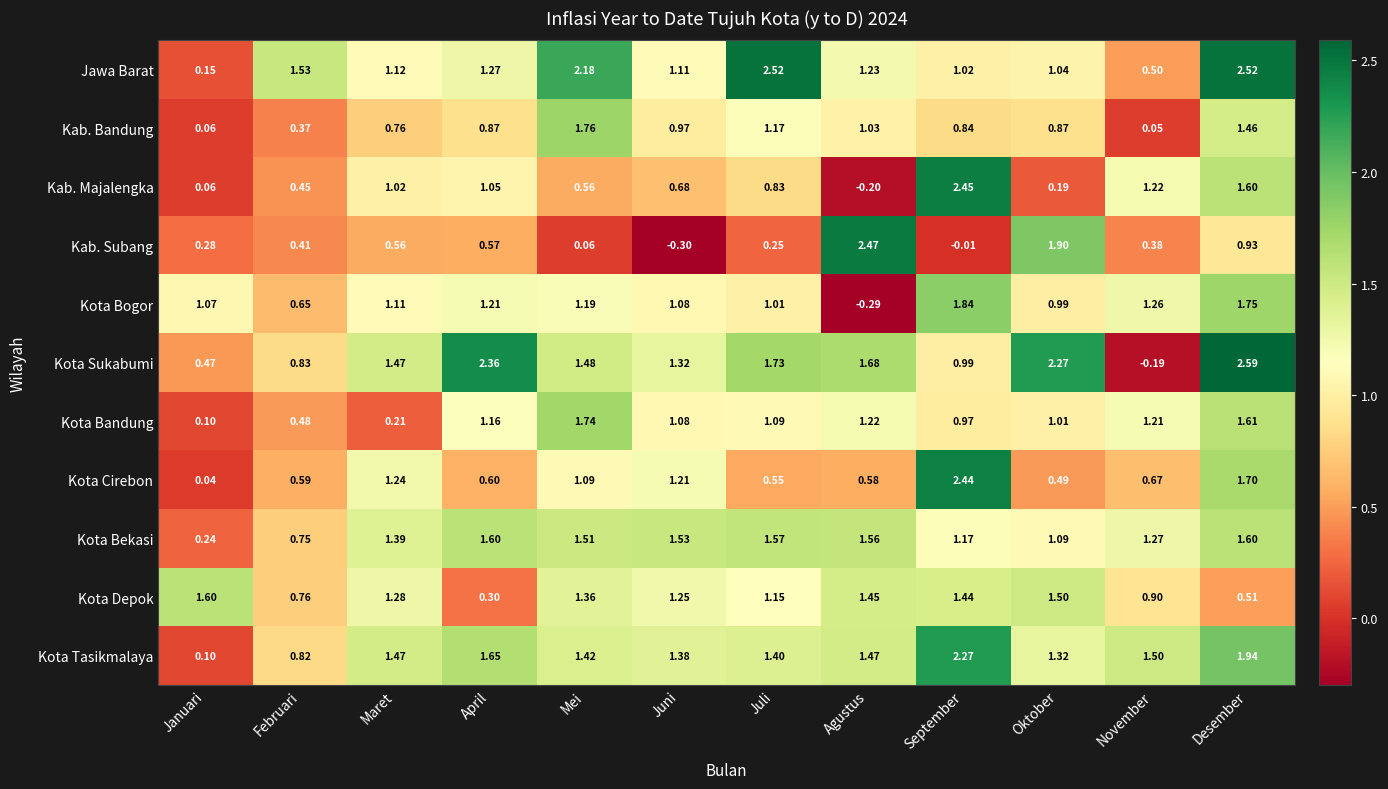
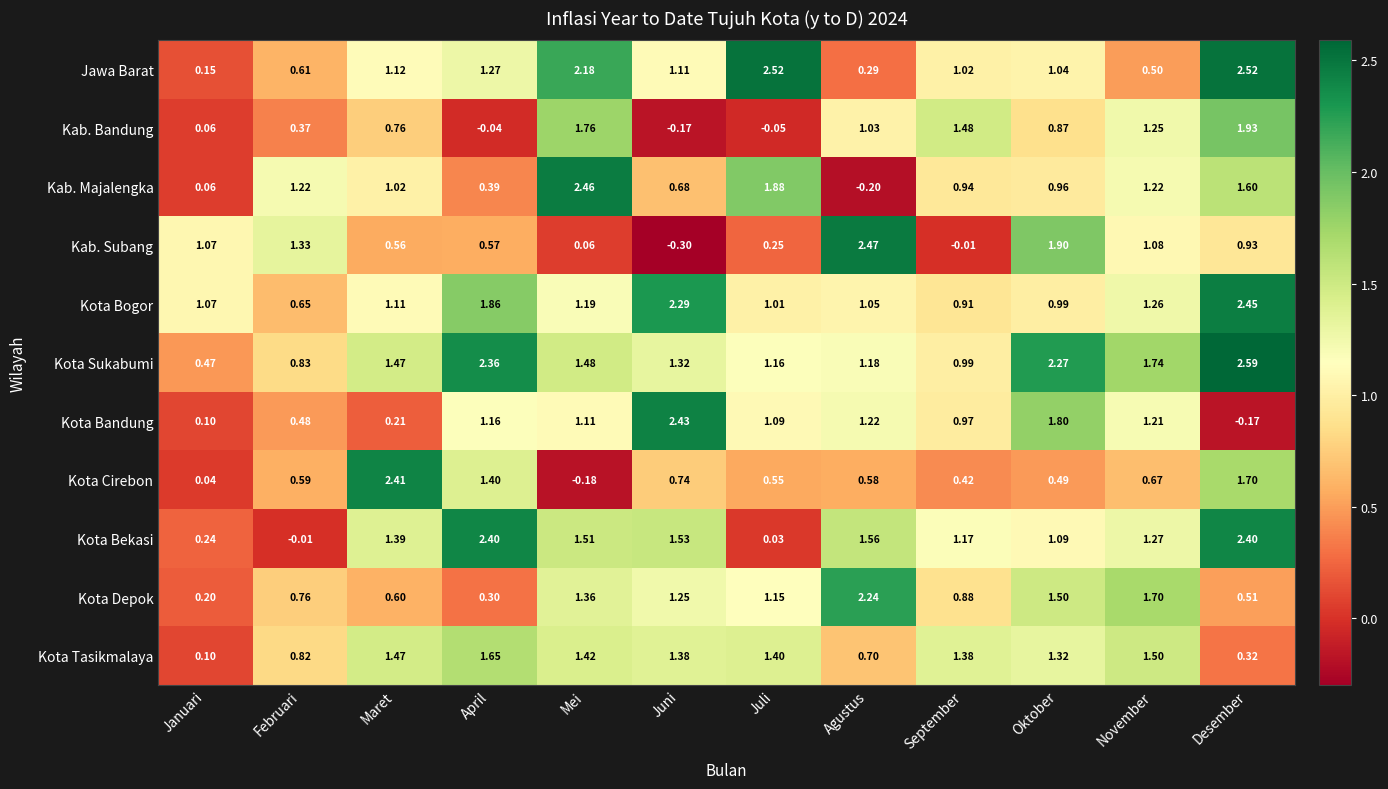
  {
    "Jawa Barat": {
      "Januari": 0.15,
-     "Februari": 1.53,
+     "Februari": 0.61,
      "Maret": 1.12,
      "April": 1.27,
      "Mei": 2.18,
      "Juni": 1.11,
      "Juli": 2.52,
-     "Agustus": 1.23,
+     "Agustus": 0.29,
      "September": 1.02,
      "Oktober": 1.04,
      "November": 0.50,
      "Desember": 2.52
    },
    "Kab. Bandung": {
      "Januari": 0.06,
      "Februari": 0.37,
      "Maret": 0.76,
-     "April": 0.87,
+     "April": -0.04,
      "Mei": 1.76,
-     "Juni": 0.97,
-     "Juli": 1.17,
+     "Juni": -0.17,
+     "Juli": -0.05,
      "Agustus": 1.03,
-     "September": 0.84,
+     "September": 1.48,
      "Oktober": 0.87,
-     "November": 0.05,
-     "Desember": 1.46
+     "November": 1.25,
+     "Desember": 1.93
    },
    "Kab. Majalengka": {
      "Januari": 0.06,
-     "Februari": 0.45,
+     "Februari": 1.22,
      "Maret": 1.02,
-     "April": 1.05,
-     "Mei": 0.56,
+     "April": 0.39,
+     "Mei": 2.46,
      "Juni": 0.68,
-     "Juli": 0.83,
+     "Juli": 1.88,
      "Agustus": -0.20,
-     "September": 2.45,
-     "Oktober": 0.19,
+     "September": 0.94,
+     "Oktober": 0.96,
      "November": 1.22,
      "Desember": 1.60
    },
    "Kab. Subang": {
-     "Januari": 0.28,
-     "Februari": 0.41,
+     "Januari": 1.07,
+     "Februari": 1.33,
      "Maret": 0.56,
      "April": 0.57,
      "Mei": 0.06,
      "Juni": -0.30,
      "Juli": 0.25,
      "Agustus": 2.47,
      "September": -0.01,
      "Oktober": 1.90,
-     "November": 0.38,
+     "November": 1.08,
      "Desember": 0.93
    },
    "Kota Bogor": {
      "Januari": 1.07,
      "Februari": 0.65,
      "Maret": 1.11,
-     "April": 1.21,
+     "April": 1.86,
      "Mei": 1.19,
-     "Juni": 1.08,
+     "Juni": 2.29,
      "Juli": 1.01,
-     "Agustus": -0.29,
-     "September": 1.84,
+     "Agustus": 1.05,
+     "September": 0.91,
      "Oktober": 0.99,
      "November": 1.26,
-     "Desember": 1.75
+     "Desember": 2.45
    },
    "Kota Sukabumi": {
      "Januari": 0.47,
      "Februari": 0.83,
      "Maret": 1.47,
      "April": 2.36,
      "Mei": 1.48,
      "Juni": 1.32,
-     "Juli": 1.73,
-     "Agustus": 1.68,
+     "Juli": 1.16,
+     "Agustus": 1.18,
      "September": 0.99,
      "Oktober": 2.27,
-     "November": -0.19,
+     "November": 1.74,
      "Desember": 2.59
    },
    "Kota Bandung": {
      "Januari": 0.10,
      "Februari": 0.48,
      "Maret": 0.21,
      "April": 1.16,
-     "Mei": 1.74,
-     "Juni": 1.08,
+     "Mei": 1.11,
+     "Juni": 2.43,
      "Juli": 1.09,
      "Agustus": 1.22,
      "September": 0.97,
-     "Oktober": 1.01,
+     "Oktober": 1.80,
      "November": 1.21,
-     "Desember": 1.61
+     "Desember": -0.17
    },
    "Kota Cirebon": {
      "Januari": 0.04,
      "Februari": 0.59,
-     "Maret": 1.24,
-     "April": 0.60,
-     "Mei": 1.09,
-     "Juni": 1.21,
+     "Maret": 2.41,
+     "April": 1.40,
+     "Mei": -0.18,
+     "Juni": 0.74,
      "Juli": 0.55,
      "Agustus": 0.58,
-     "September": 2.44,
+     "September": 0.42,
      "Oktober": 0.49,
      "November": 0.67,
      "Desember": 1.70
    },
    "Kota Bekasi": {
      "Januari": 0.24,
-     "Februari": 0.75,
+     "Februari": -0.01,
      "Maret": 1.39,
-     "April": 1.60,
+     "April": 2.40,
      "Mei": 1.51,
      "Juni": 1.53,
-     "Juli": 1.57,
+     "Juli": 0.03,
      "Agustus": 1.56,
      "September": 1.17,
      "Oktober": 1.09,
      "November": 1.27,
-     "Desember": 1.60
+     "Desember": 2.40
    },
    "Kota Depok": {
-     "Januari": 1.60,
+     "Januari": 0.20,
      "Februari": 0.76,
-     "Maret": 1.28,
+     "Maret": 0.60,
      "April": 0.30,
      "Mei": 1.36,
      "Juni": 1.25,
      "Juli": 1.15,
-     "Agustus": 1.45,
-     "September": 1.44,
+     "Agustus": 2.24,
+     "September": 0.88,
      "Oktober": 1.50,
-     "November": 0.90,
+     "November": 1.70,
      "Desember": 0.51
    },
    "Kota Tasikmalaya": {
      "Januari": 0.10,
      "Februari": 0.82,
      "Maret": 1.47,
      "April": 1.65,
      "Mei": 1.42,
      "Juni": 1.38,
      "Juli": 1.40,
-     "Agustus": 1.47,
-     "September": 2.27,
+     "Agustus": 0.70,
+     "September": 1.38,
      "Oktober": 1.32,
      "November": 1.50,
-     "Desember": 1.94
+     "Desember": 0.32
    }
  }
